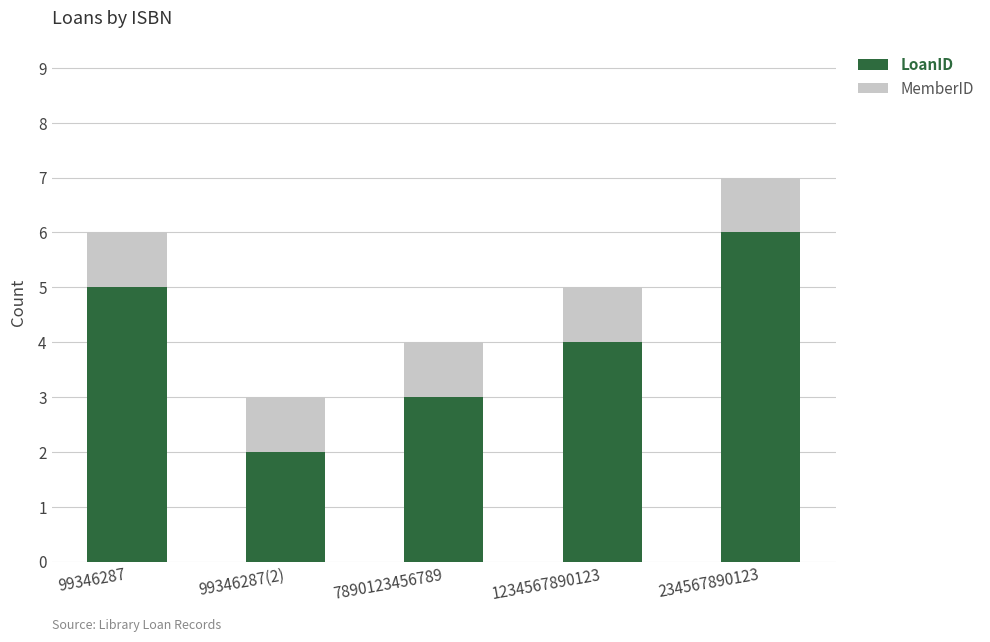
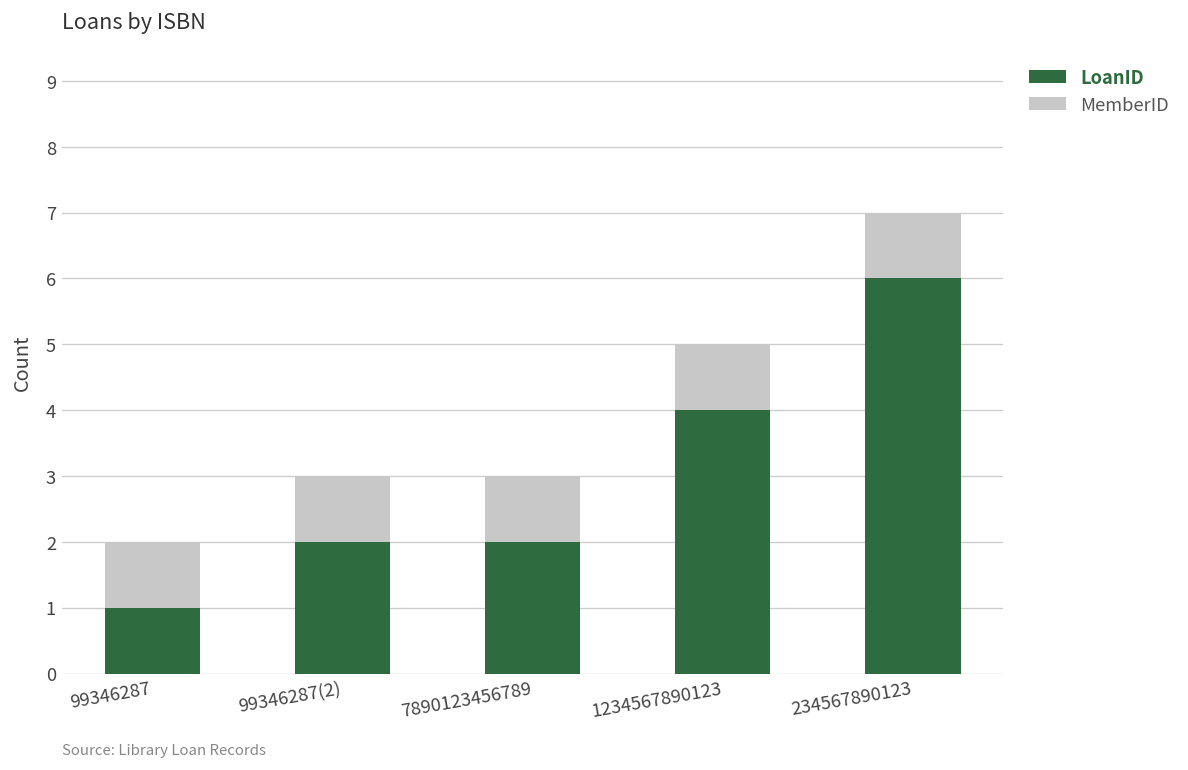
  {
    "LoanID": {
-     "99346287": 5,
+     "99346287": 1,
      "99346287(2)": 2,
-     "7890123456789": 3,
+     "7890123456789": 2,
      "1234567890123": 4,
      "234567890123": 6
    },
    "MemberID": {
      "99346287": 1,
      "99346287(2)": 1,
      "7890123456789": 1,
      "1234567890123": 1,
      "234567890123": 1
    }
  }
